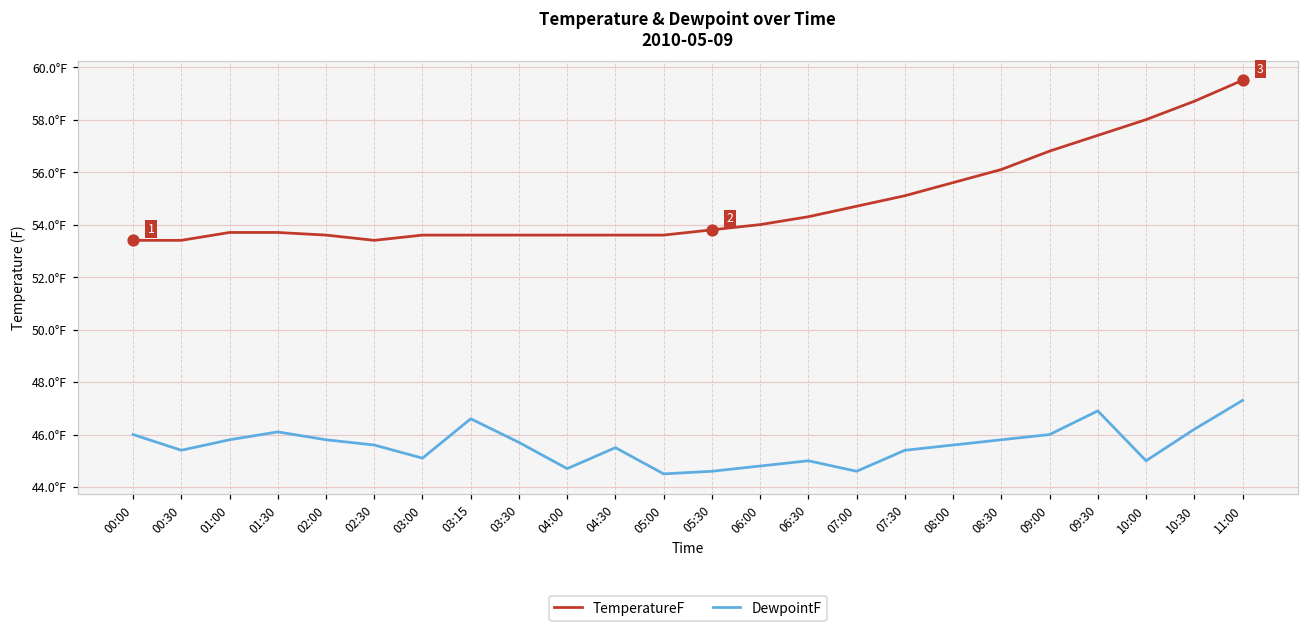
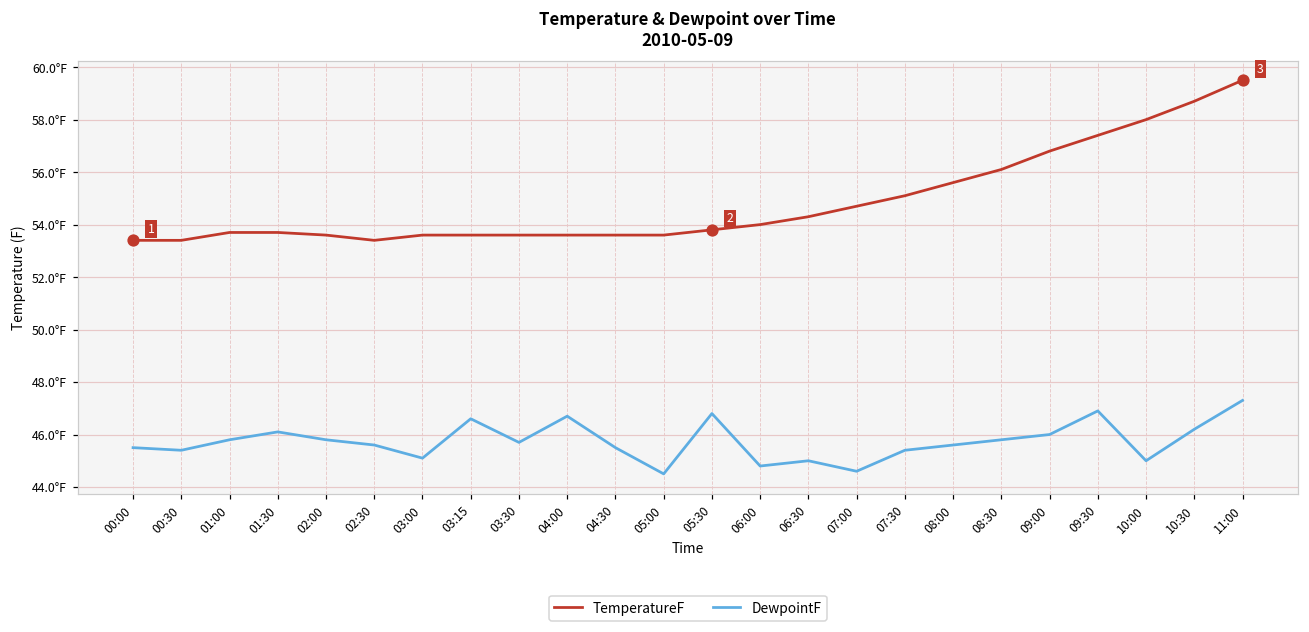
  {
    "DewpointF": {
-     "00:00": "46.0°F",
+     "00:00": "45.5°F",
      "00:30": "45.4°F",
      "01:00": "45.8°F",
      "01:30": "46.1°F",
      "02:00": "45.8°F",
      "02:30": "45.6°F",
      "03:00": "45.1°F",
      "03:15": "46.6°F",
      "03:30": "45.7°F",
-     "04:00": "44.7°F",
+     "04:00": "46.7°F",
      "04:30": "45.5°F",
      "05:00": "44.5°F",
-     "05:30": "44.6°F",
+     "05:30": "46.8°F",
      "06:00": "44.8°F",
      "06:30": "45.0°F",
      "07:00": "44.6°F",
      "07:30": "45.4°F",
      "08:00": "45.6°F",
      "08:30": "45.8°F",
      "09:00": "46.0°F",
      "09:30": "46.9°F",
      "10:00": "45.0°F",
      "10:30": "46.2°F",
      "11:00": "47.3°F"
    }
  }
